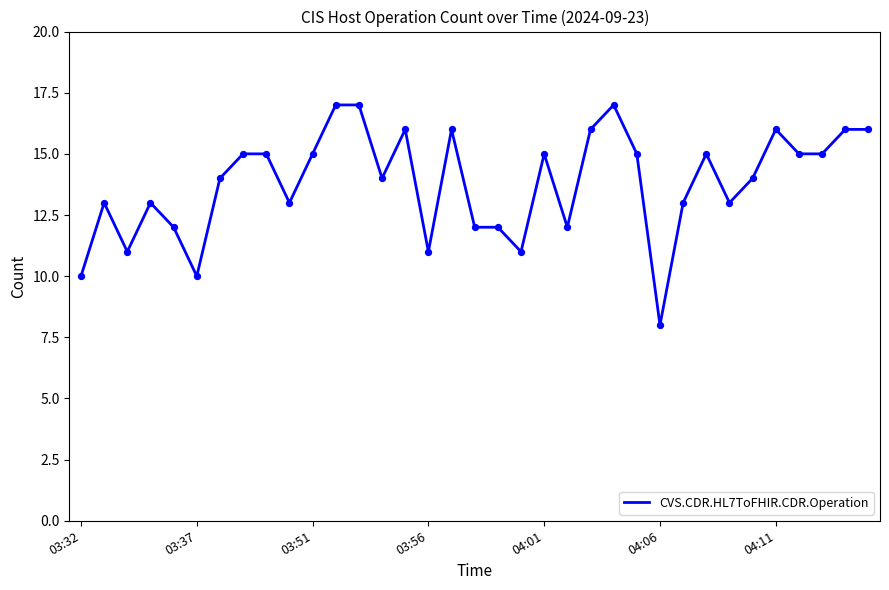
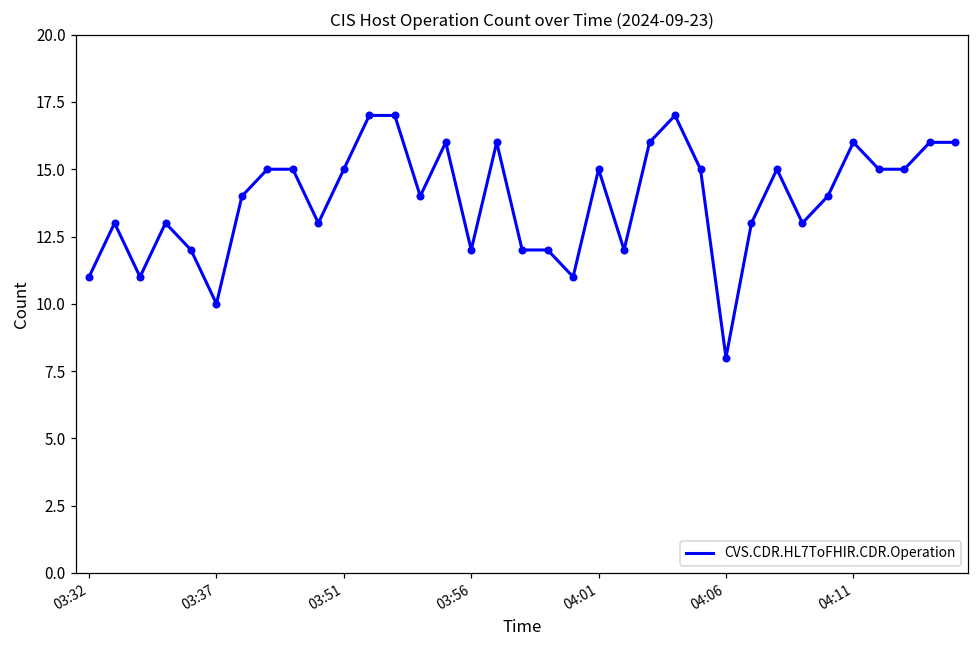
  {
-   "03:32": 10,
+   "03:32": 11,
    "03:37": 10,
    "03:51": 15,
-   "03:56": 11,
+   "03:56": 12,
    "04:01": 15,
    "04:06": 8,
    "04:11": 16
  }
